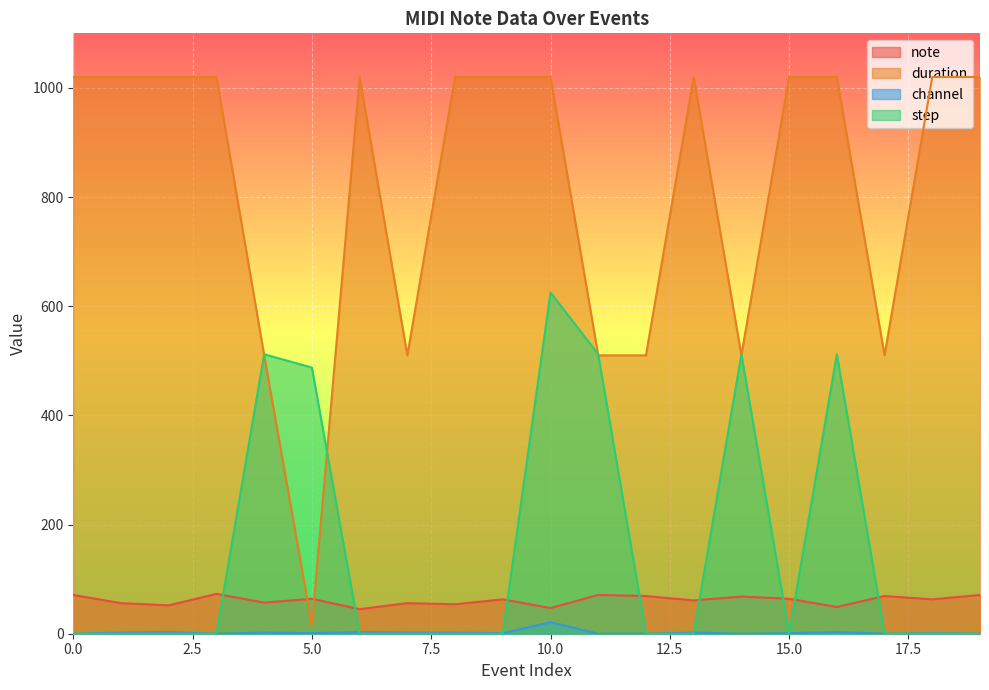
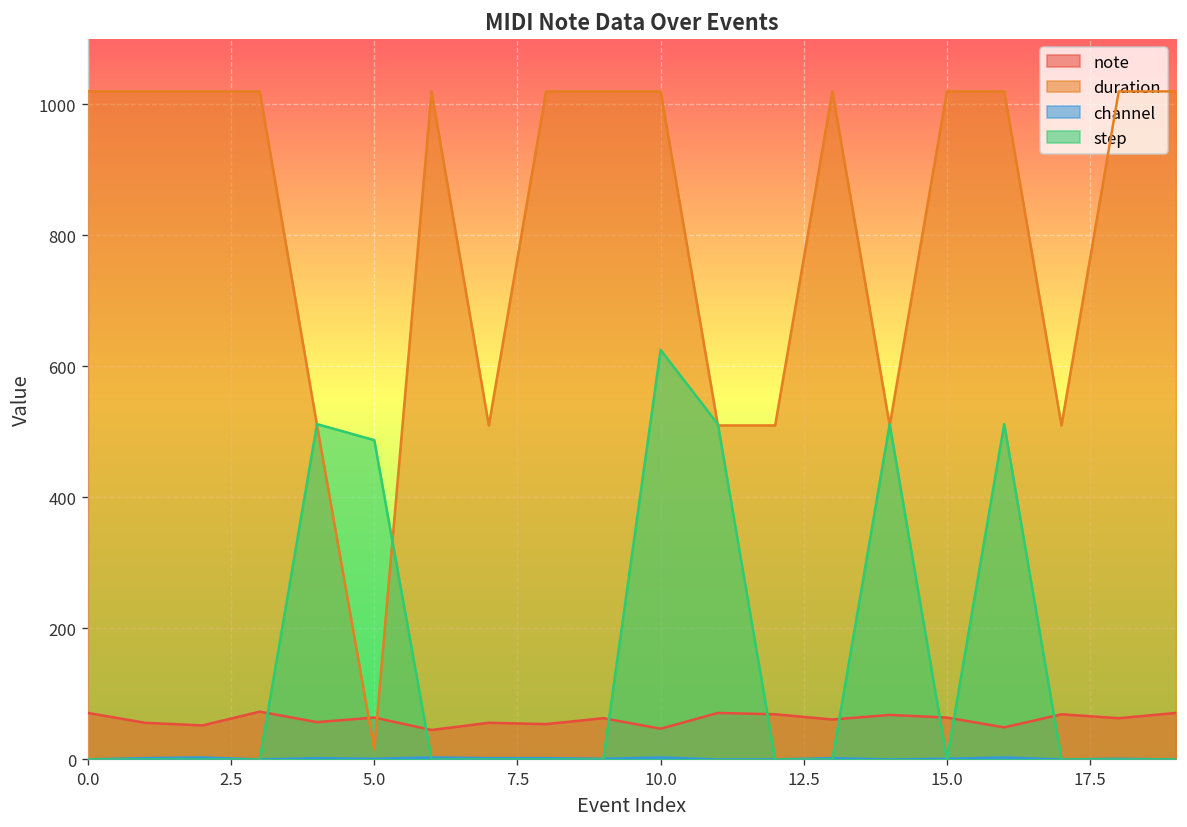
  {
    "channel": {
      "5.0": 0,
-     "10.0": 20
+     "10.0": 0
    },
    "step": {
      "5.0": 490,
      "10.0": 630
    }
  }
